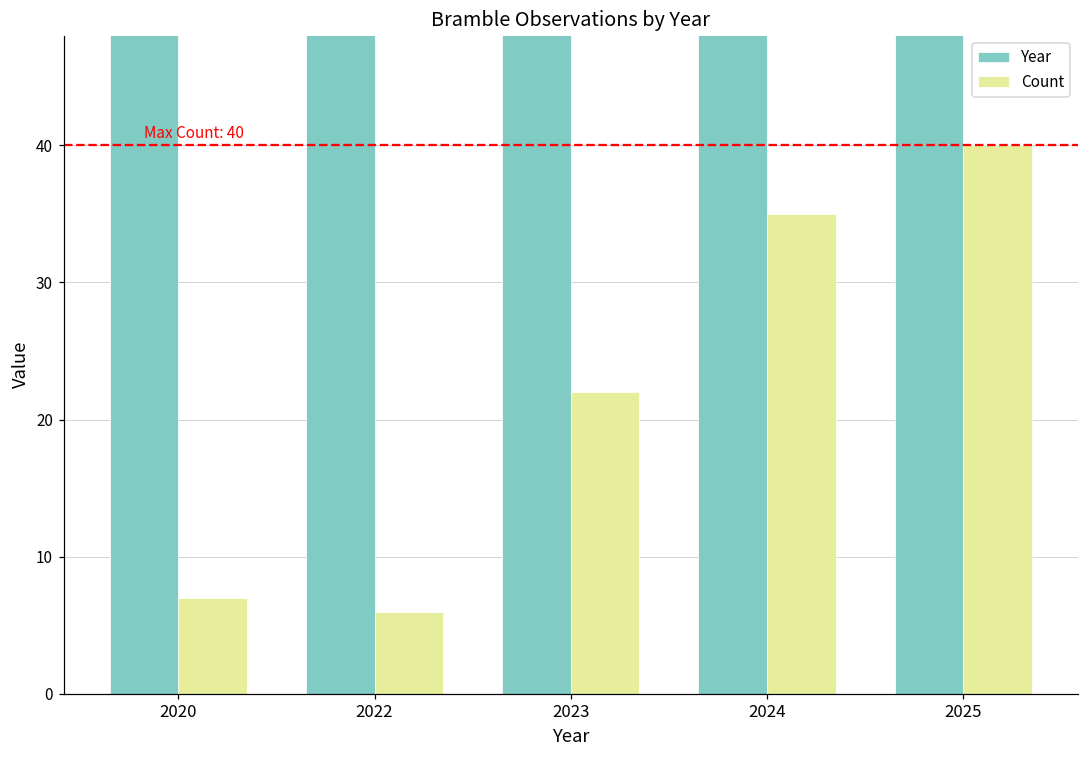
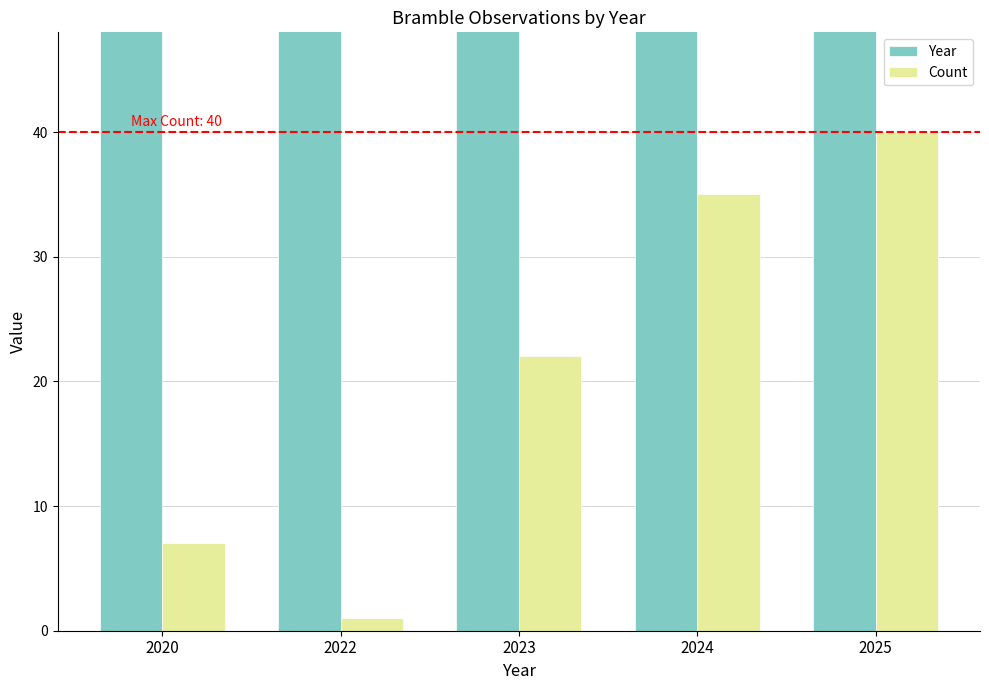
  {
    "Count": {
      "2020": 7,
-     "2022": 6,
+     "2022": 1,
      "2023": 22,
      "2024": 35,
      "2025": 40
    }
  }
